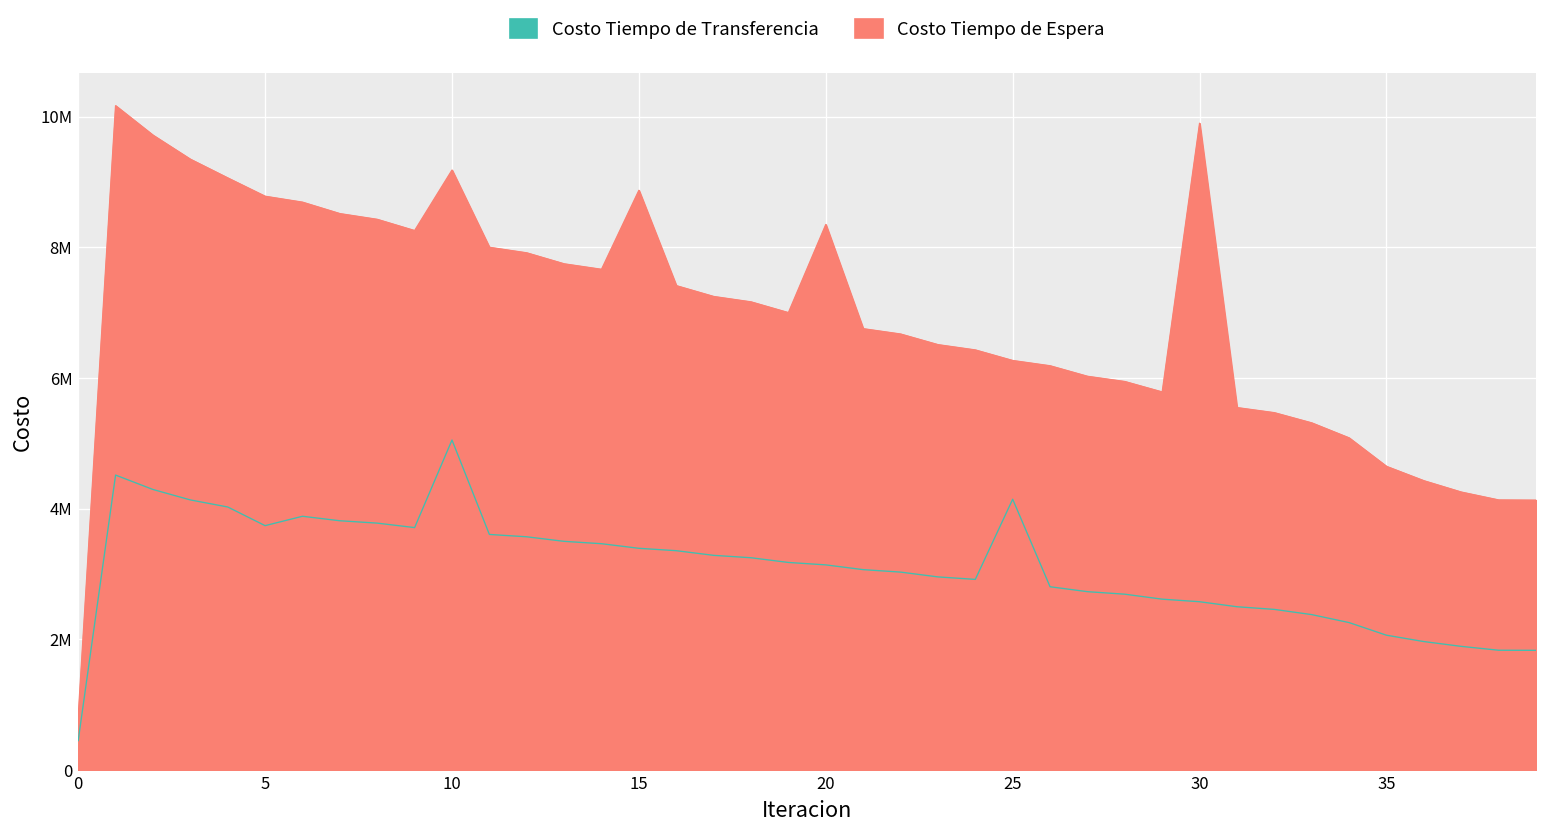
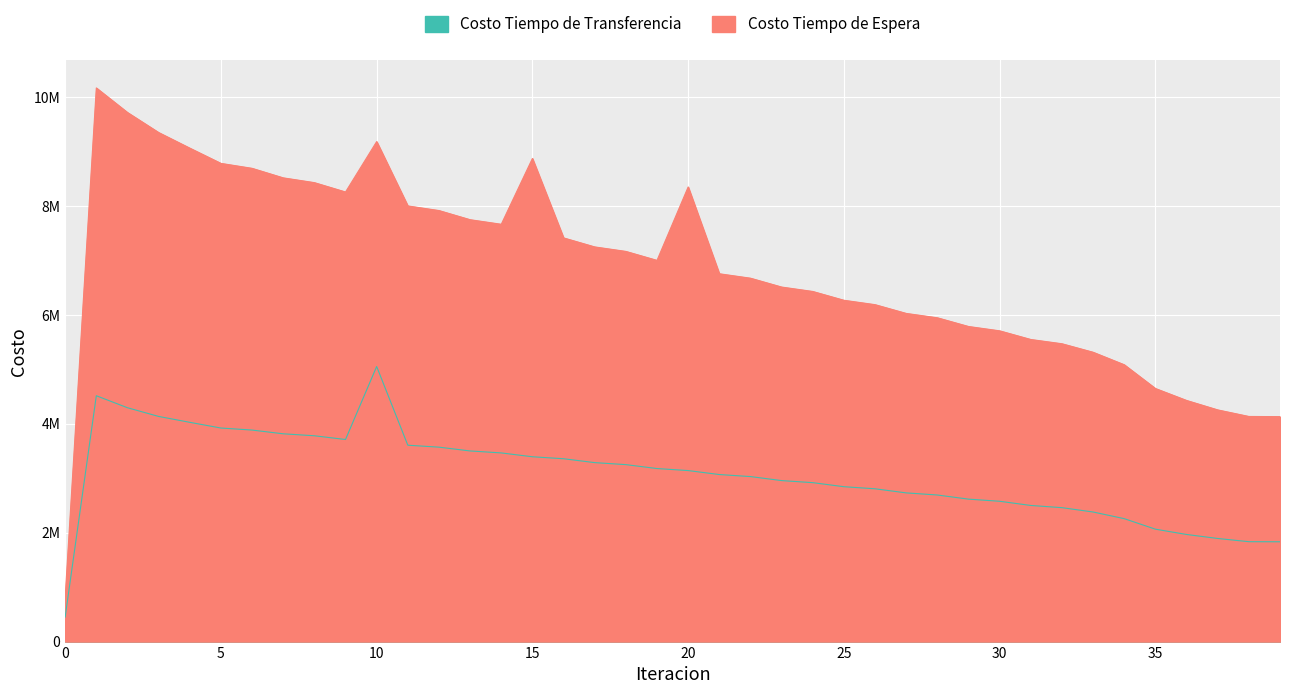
  {
    "Costo Tiempo de Transferencia": {
      "0": 500000,
-     "5": 3700000,
+     "5": 3900000,
      "10": 5100000,
      "15": 3400000,
      "20": 3100000,
-     "25": 4100000,
+     "25": 2800000,
      "30": 2600000,
      "35": 2100000
    },
    "Costo Tiempo de Espera": {
      "0": 800000,
      "5": 8800000,
      "10": 9200000,
      "15": 8900000,
      "20": 8300000,
      "25": 6300000,
-     "30": 9900000,
+     "30": 5700000,
      "35": 4600000
    }
  }
